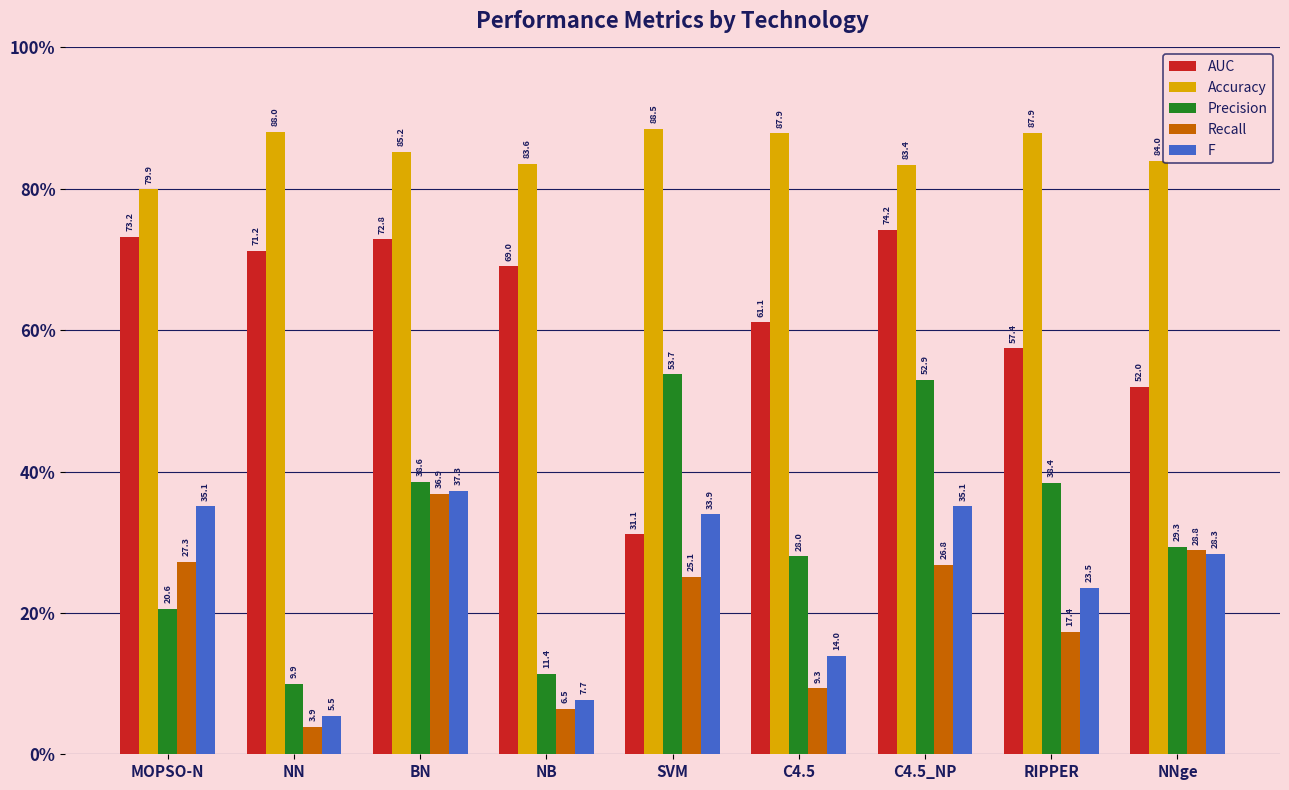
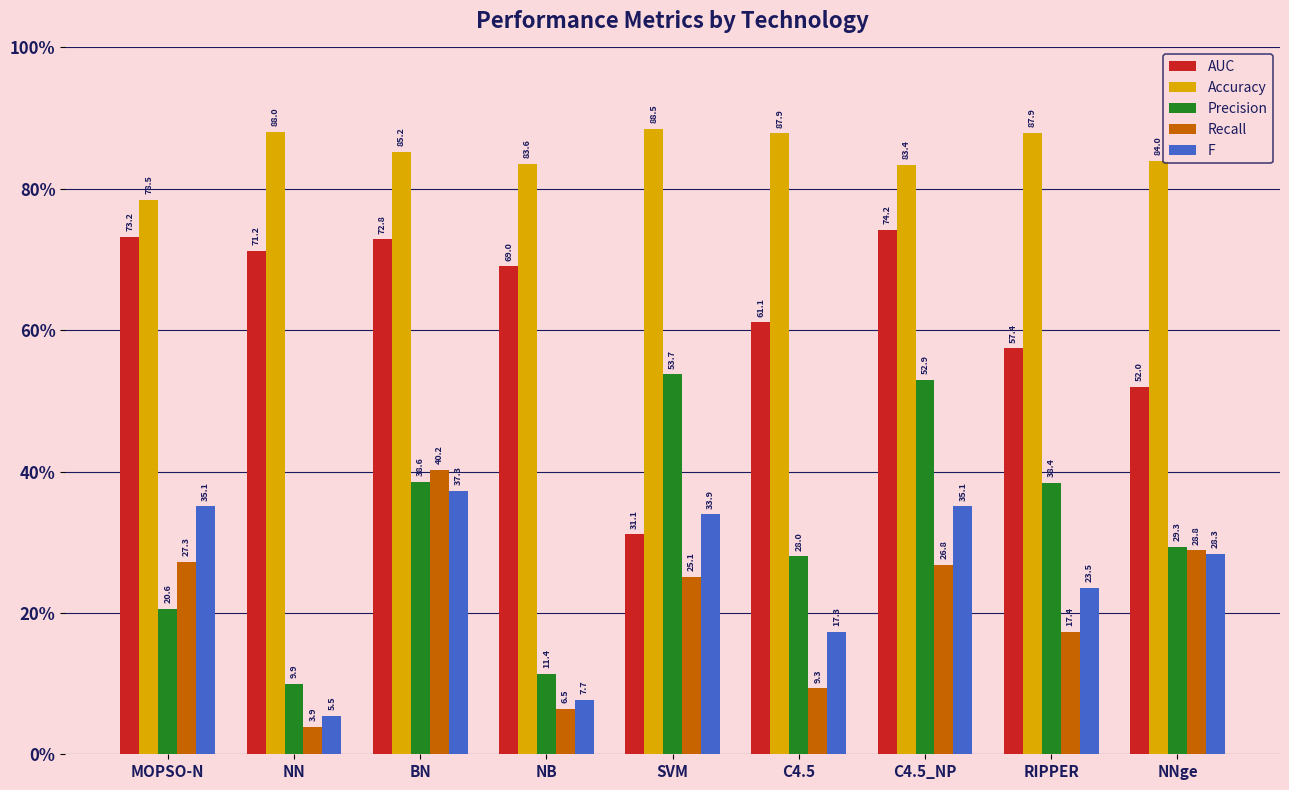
  {
    "AUC": {
      "MOPSO-N": 73.2,
      "NN": 71.2,
      "BN": 72.8,
      "NB": 69.0,
      "SVM": 31.1,
      "C4.5": 61.1,
      "C4.5_NP": 74.2,
      "RIPPER": 57.4,
      "NNge": 52.0
    },
    "Accuracy": {
-     "MOPSO-N": 79.9,
+     "MOPSO-N": 78.5,
      "NN": 88.0,
      "BN": 85.2,
      "NB": 83.6,
      "SVM": 88.5,
      "C4.5": 87.9,
      "C4.5_NP": 83.4,
      "RIPPER": 87.9,
      "NNge": 84.0
    },
    "Precision": {
      "MOPSO-N": 20.6,
      "NN": 9.9,
      "BN": 38.6,
      "NB": 11.4,
      "SVM": 53.7,
      "C4.5": 28.0,
      "C4.5_NP": 52.9,
      "RIPPER": 38.4,
      "NNge": 29.3
    },
    "Recall": {
      "MOPSO-N": 27.3,
      "NN": 3.9,
-     "BN": 36.9,
+     "BN": 40.2,
      "NB": 6.5,
      "SVM": 25.1,
      "C4.5": 9.3,
      "C4.5_NP": 26.8,
      "RIPPER": 17.4,
      "NNge": 28.8
    },
    "F": {
      "MOPSO-N": 35.1,
      "NN": 5.5,
      "BN": 37.3,
      "NB": 7.7,
      "SVM": 33.9,
-     "C4.5": 14.0,
+     "C4.5": 17.3,
      "C4.5_NP": 35.1,
      "RIPPER": 23.5,
      "NNge": 28.3
    }
  }
